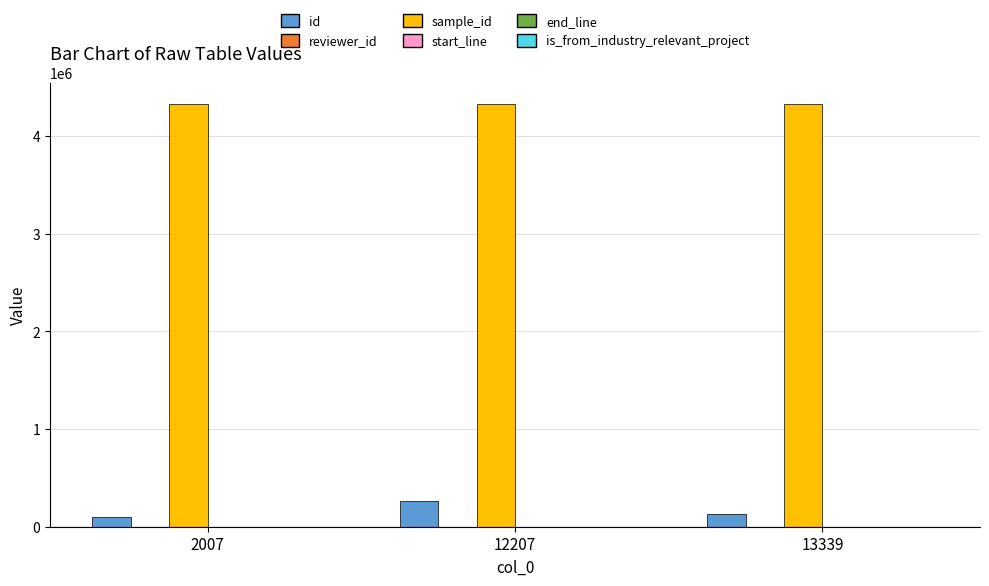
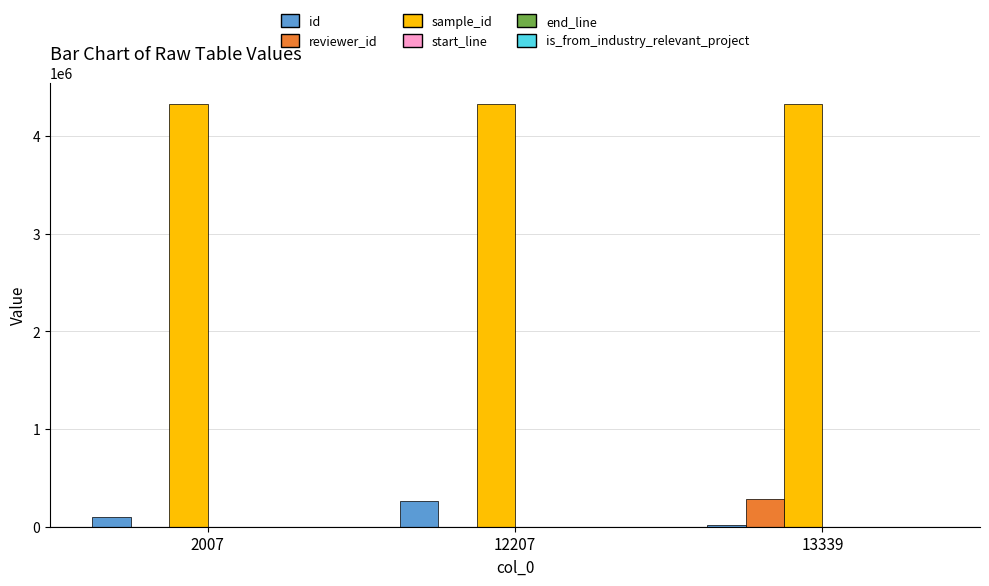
  {
    "id": {
      "2007": 100000,
      "12207": 300000,
-     "13339": 100000
+     "13339": 0
    },
    "reviewer_id": {
-     "13339": 0
+     "13339": 300000
    },
    "sample_id": {
      "2007": 4300000,
      "12207": 4300000,
      "13339": 4300000
    }
  }
